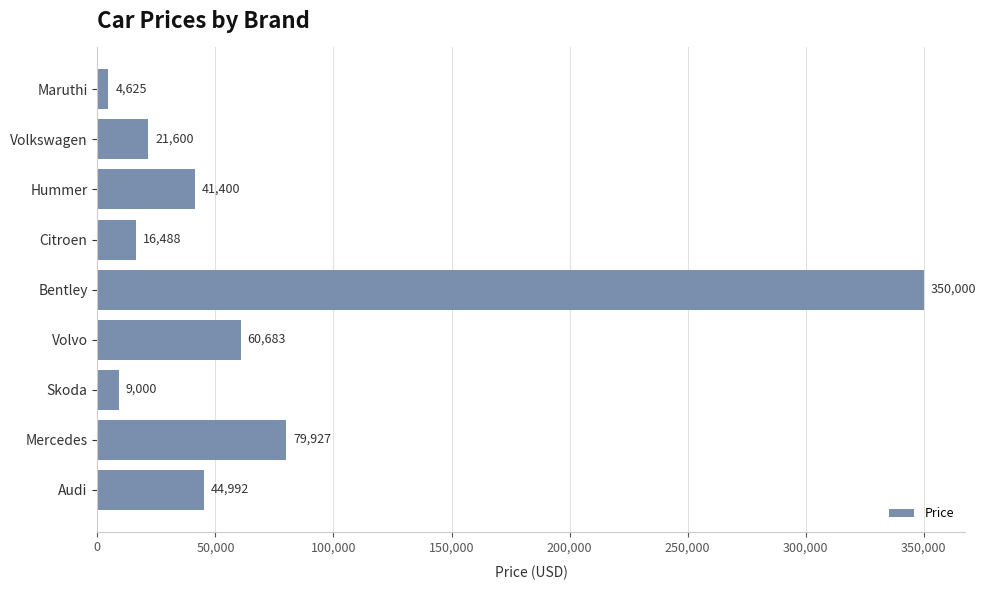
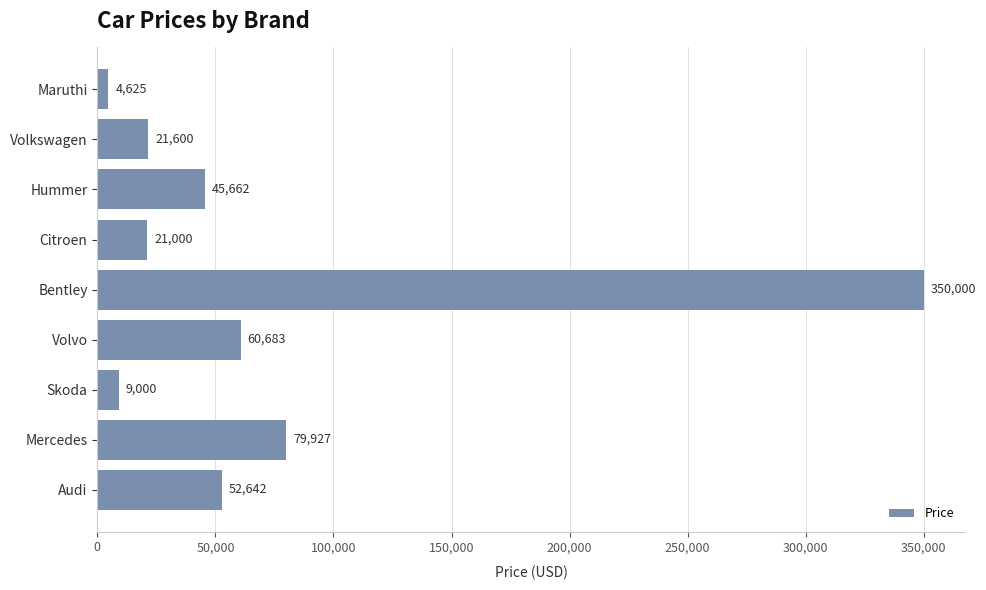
  {
    "Maruthi": "4,625",
    "Volkswagen": "21,600",
-   "Hummer": "41,400",
-   "Citroen": "16,488",
+   "Hummer": "45,662",
+   "Citroen": "21,000",
    "Bentley": "350,000",
    "Volvo": "60,683",
    "Skoda": "9,000",
    "Mercedes": "79,927",
-   "Audi": "44,992"
+   "Audi": "52,642"
  }
